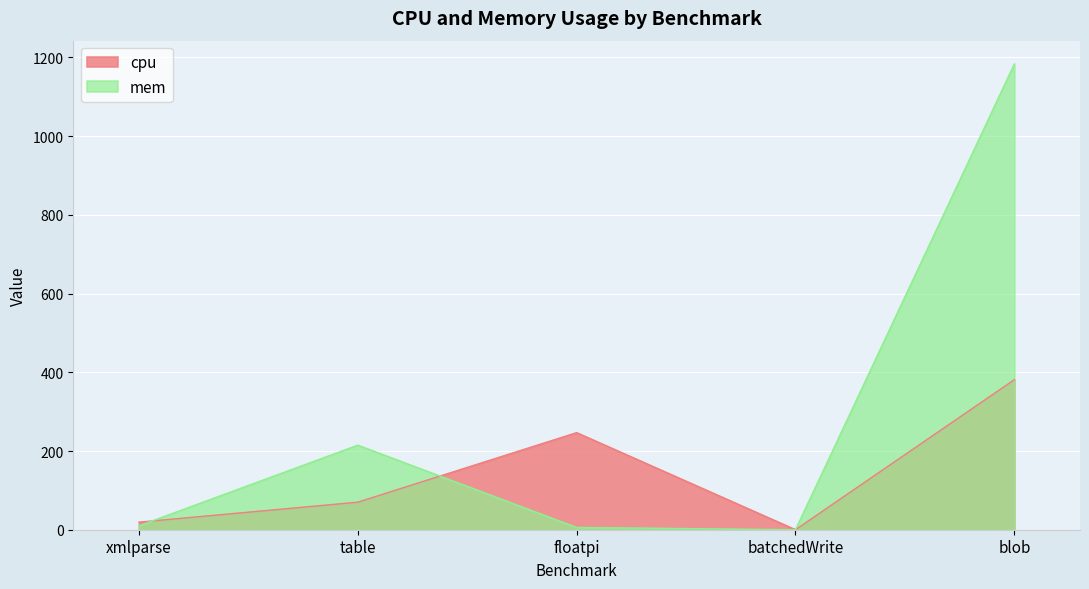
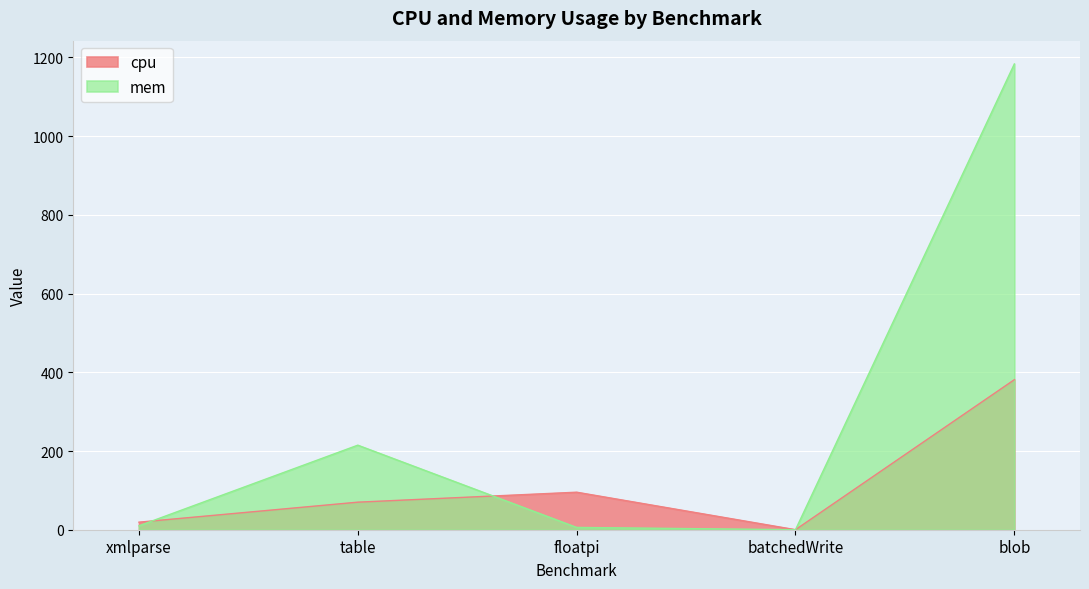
  {
    "cpu": {
      "xmlparse": 20,
      "table": 70,
-     "floatpi": 250,
+     "floatpi": 100,
      "blob": 380
    },
    "mem": {
      "xmlparse": 10,
      "table": 210,
      "floatpi": 10,
      "blob": 1180
    }
  }
